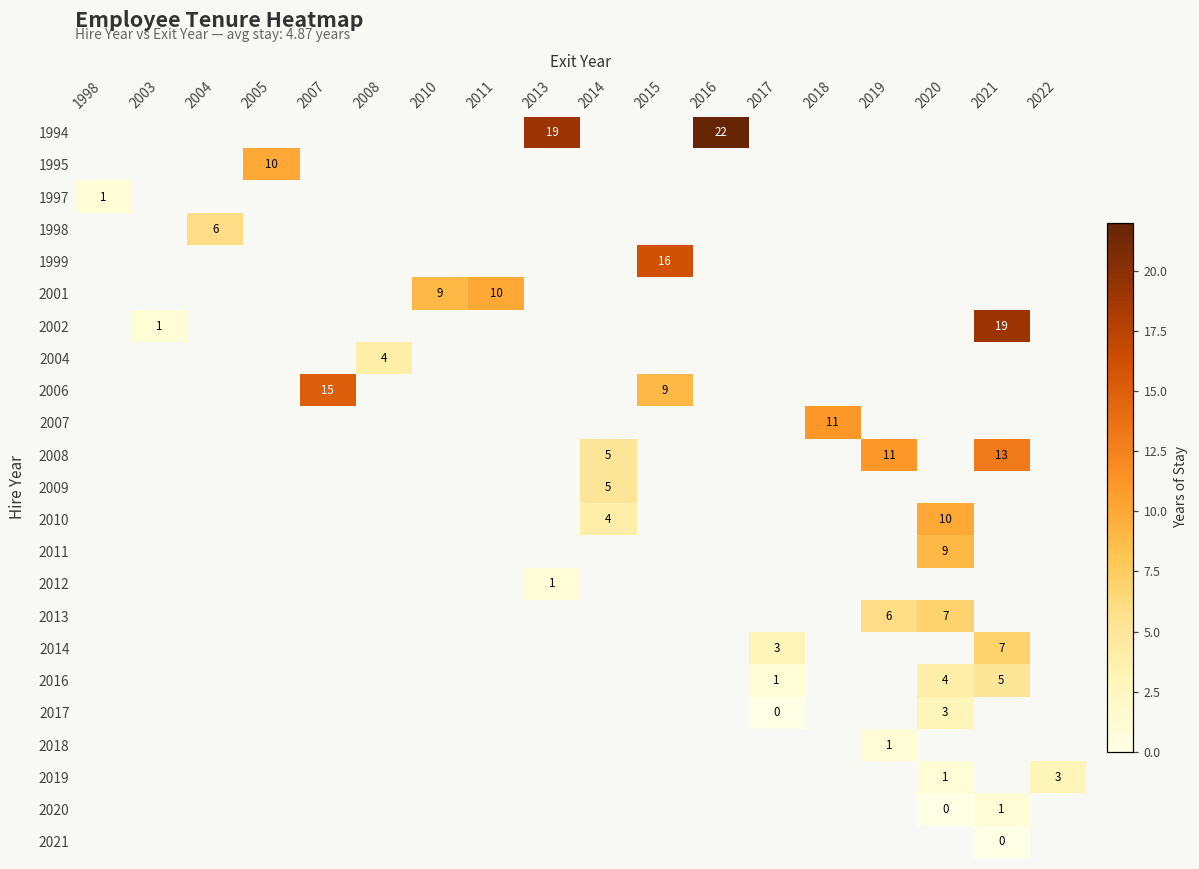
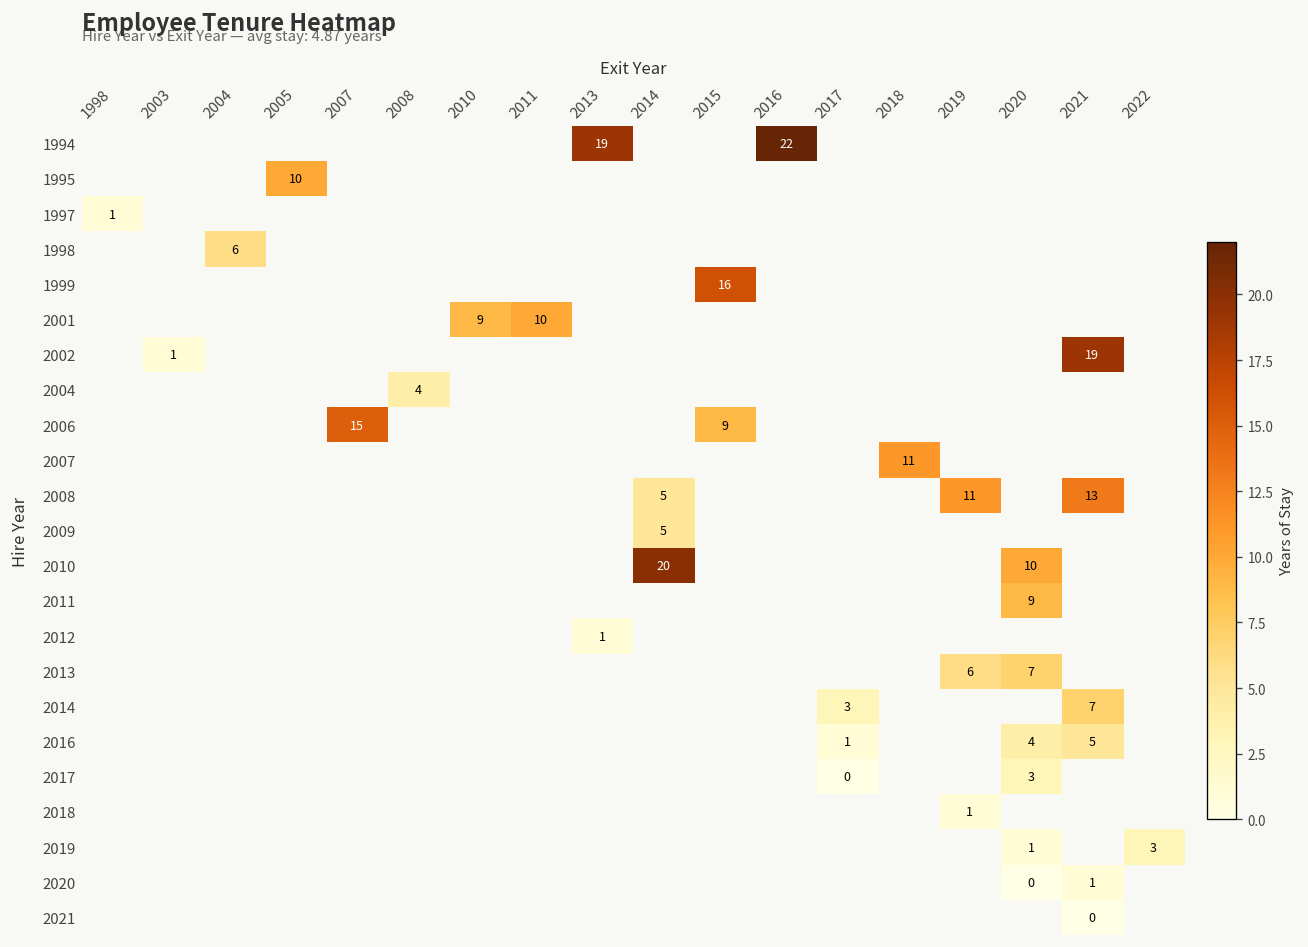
  {
    "1994": {
      "2013": 19,
      "2016": 22
    },
    "1995": {
      "2005": 10
    },
    "1997": {
      "1998": 1
    },
    "1998": {
      "2004": 6
    },
    "1999": {
      "2015": 16
    },
    "2001": {
      "2010": 9,
      "2011": 10
    },
    "2002": {
      "2003": 1,
      "2021": 19
    },
    "2004": {
      "2008": 4
    },
    "2006": {
      "2007": 15,
      "2015": 9
    },
    "2007": {
      "2018": 11
    },
    "2008": {
      "2014": 5,
      "2019": 11,
      "2021": 13
    },
    "2009": {
      "2014": 5
    },
    "2010": {
-     "2014": 4,
+     "2014": 20,
      "2020": 10
    },
    "2011": {
      "2020": 9
    },
    "2012": {
      "2013": 1
    },
    "2013": {
      "2019": 6,
      "2020": 7
    },
    "2014": {
      "2017": 3,
      "2021": 7
    },
    "2016": {
      "2017": 1,
      "2020": 4,
      "2021": 5
    },
    "2017": {
      "2017": 0,
      "2020": 3
    },
    "2018": {
      "2019": 1
    },
    "2019": {
      "2020": 1,
      "2022": 3
    },
    "2020": {
      "2020": 0,
      "2021": 1
    },
    "2021": {
      "2021": 0
    }
  }
